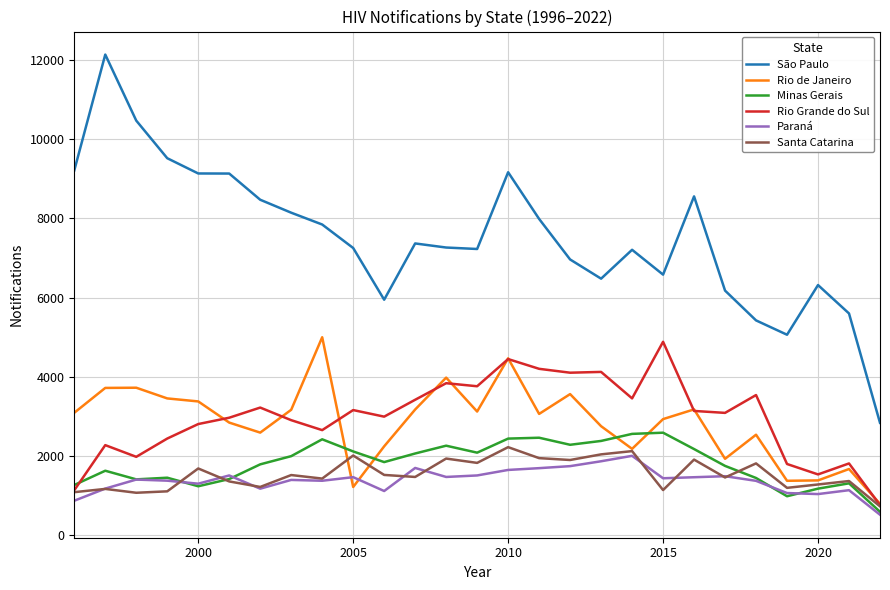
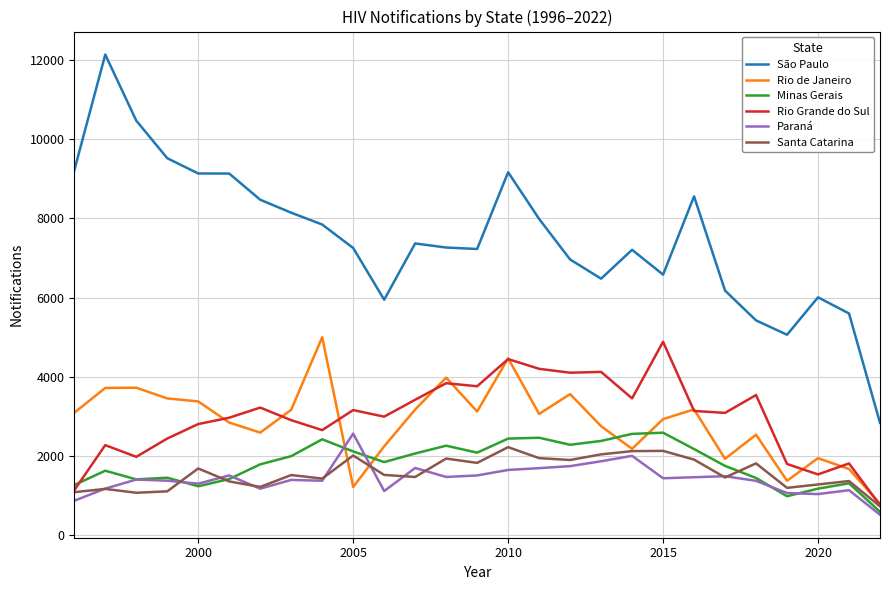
  {
    "São Paulo": {
      "2000": 9100,
      "2005": 7300,
      "2010": 9200,
      "2015": 6600,
-     "2020": 6300
+     "2020": 6000
    },
    "Rio de Janeiro": {
      "2000": 3400,
      "2005": 1200,
      "2015": 2900,
-     "2020": 1400
+     "2020": 2000
    },
    "Minas Gerais": {
      "2000": 1200,
      "2005": 2100,
      "2010": 2400,
      "2015": 2600,
      "2020": 1200
    },
    "Rio Grande do Sul": {
      "2000": 2800,
      "2005": 3200,
      "2015": 4900,
      "2020": 1500
    },
    "Paraná": {
      "2000": 1300,
-     "2005": 1500,
+     "2005": 2600,
      "2010": 1700,
      "2015": 1400,
      "2020": 1000
    },
    "Santa Catarina": {
      "2000": 1700,
      "2005": 2000,
      "2010": 2200,
-     "2015": 1100,
+     "2015": 2100,
      "2020": 1300
    }
  }
